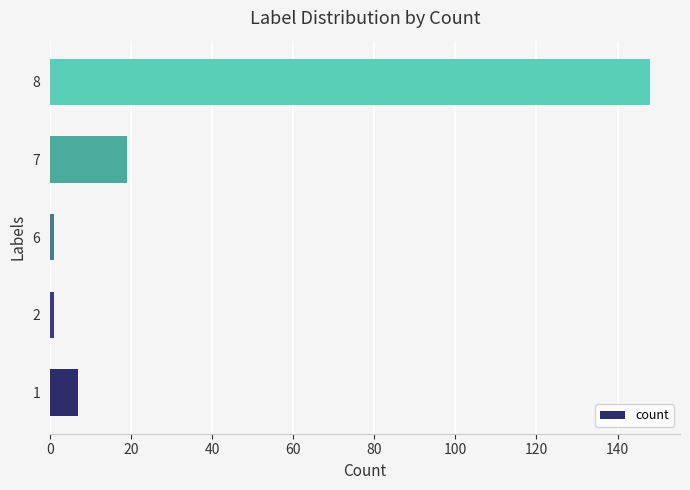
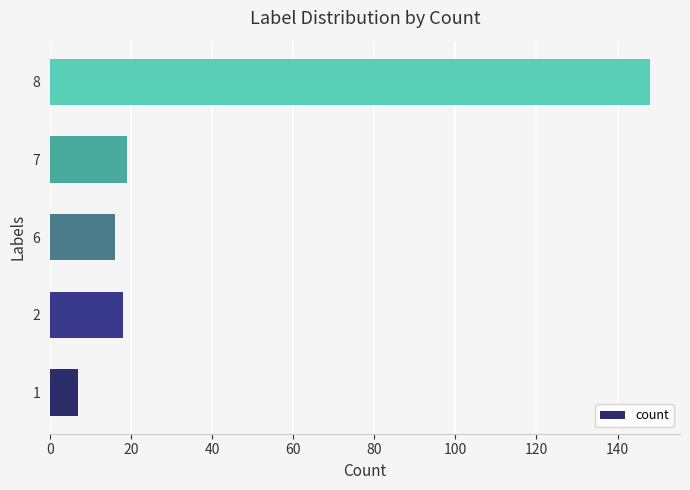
  {
    "8": 148,
    "7": 19,
-   "6": 1,
-   "2": 1,
+   "6": 16,
+   "2": 18,
    "1": 7
  }
